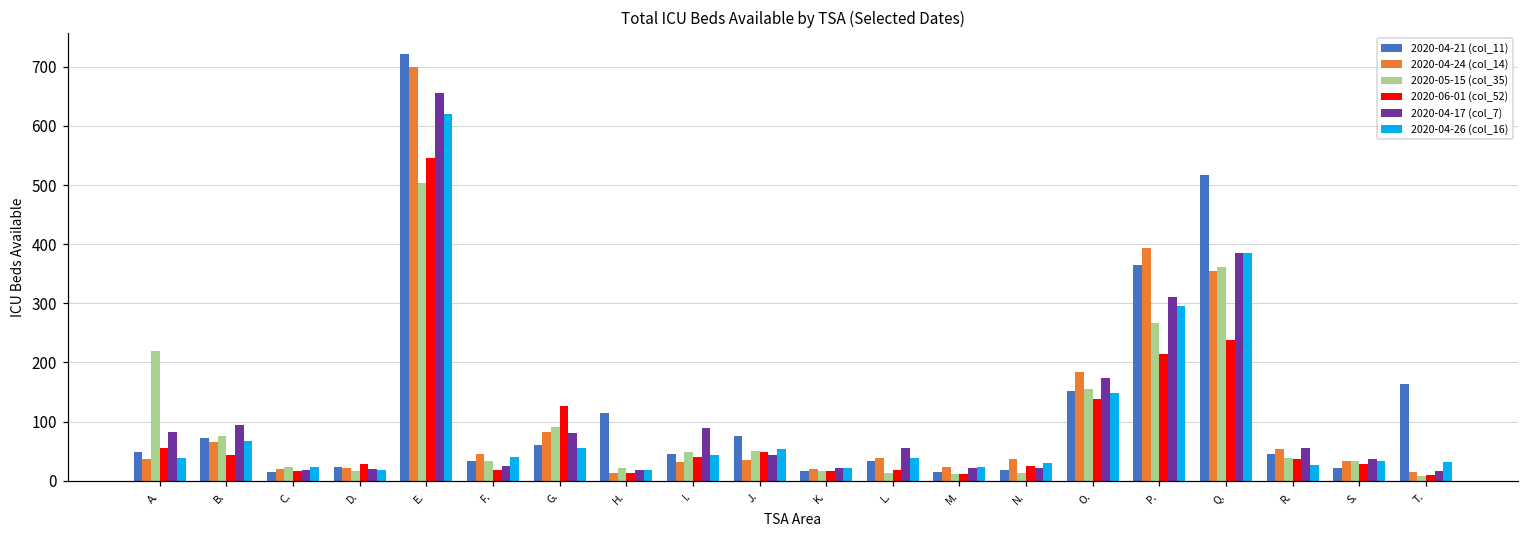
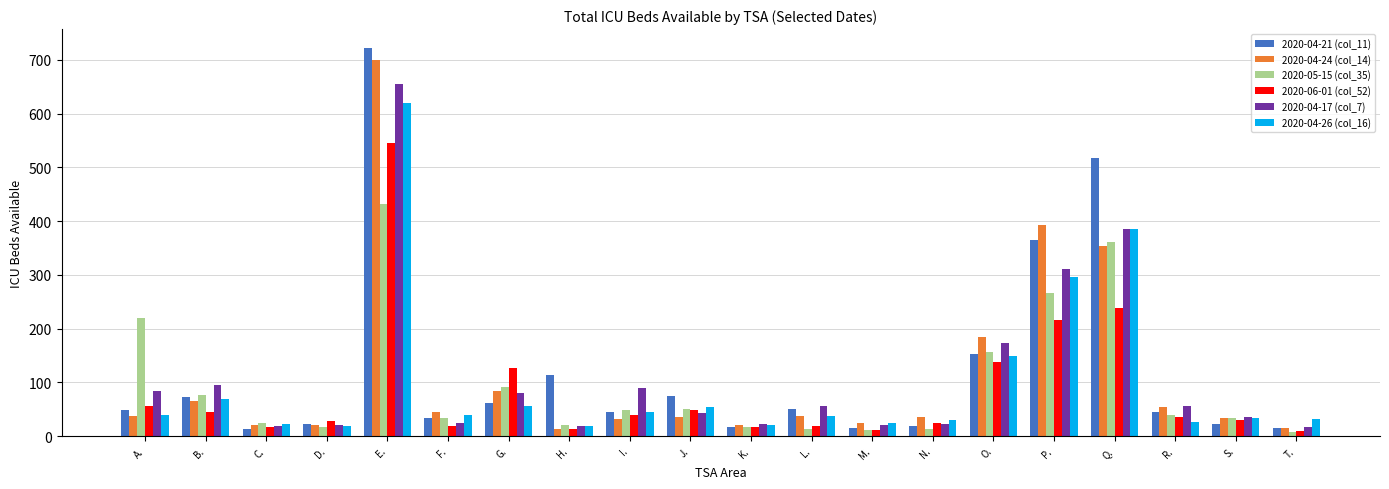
  {
    "2020-04-21 (col_11)": {
      "A.": 50,
      "B.": 70,
      "C.": 10,
      "D.": 20,
      "E.": 720,
      "F.": 30,
      "G.": 60,
      "H.": 110,
      "I.": 50,
      "J.": 80,
      "K.": 20,
-     "L.": 30,
+     "L.": 50,
      "M.": 20,
      "N.": 20,
      "O.": 150,
      "P.": 370,
      "Q.": 520,
      "R.": 50,
      "S.": 20,
-     "T.": 160
+     "T.": 20
    },
    "2020-04-24 (col_14)": {
      "A.": 40,
      "B.": 70,
      "C.": 20,
      "D.": 20,
      "E.": 700,
      "F.": 50,
      "G.": 80,
      "H.": 10,
      "I.": 30,
      "J.": 40,
      "K.": 20,
      "L.": 40,
      "M.": 20,
      "N.": 40,
      "O.": 180,
      "P.": 390,
      "Q.": 350,
      "R.": 50,
      "S.": 30,
      "T.": 20
    },
    "2020-05-15 (col_35)": {
      "A.": 220,
      "B.": 80,
      "C.": 20,
      "D.": 20,
-     "E.": 500,
+     "E.": 430,
      "F.": 30,
      "G.": 90,
      "H.": 20,
      "I.": 50,
      "J.": 50,
      "K.": 20,
      "L.": 10,
      "M.": 10,
      "N.": 10,
      "O.": 160,
      "P.": 270,
      "Q.": 360,
      "R.": 40,
      "S.": 30,
      "T.": 10
    },
    "2020-06-01 (col_52)": {
      "A.": 60,
      "B.": 40,
      "C.": 20,
      "D.": 30,
      "E.": 550,
      "F.": 20,
      "G.": 130,
      "H.": 10,
      "I.": 40,
      "J.": 50,
      "K.": 20,
      "L.": 20,
      "M.": 10,
      "N.": 30,
      "O.": 140,
      "P.": 220,
      "Q.": 240,
      "R.": 40,
      "S.": 30,
      "T.": 10
    },
    "2020-04-17 (col_7)": {
      "A.": 80,
      "B.": 100,
      "C.": 20,
      "D.": 20,
      "E.": 660,
      "F.": 30,
      "G.": 80,
      "H.": 20,
      "I.": 90,
      "J.": 40,
      "K.": 20,
      "L.": 60,
      "M.": 20,
      "N.": 20,
      "O.": 170,
      "P.": 310,
      "Q.": 390,
      "R.": 60,
      "S.": 40,
      "T.": 20
    },
    "2020-04-26 (col_16)": {
      "A.": 40,
      "B.": 70,
      "C.": 20,
      "D.": 20,
      "E.": 620,
      "F.": 40,
      "G.": 60,
      "H.": 20,
      "I.": 40,
      "J.": 50,
      "K.": 20,
      "L.": 40,
      "M.": 20,
      "N.": 30,
      "O.": 150,
      "P.": 300,
      "Q.": 390,
      "R.": 30,
      "S.": 30,
      "T.": 30
    }
  }
